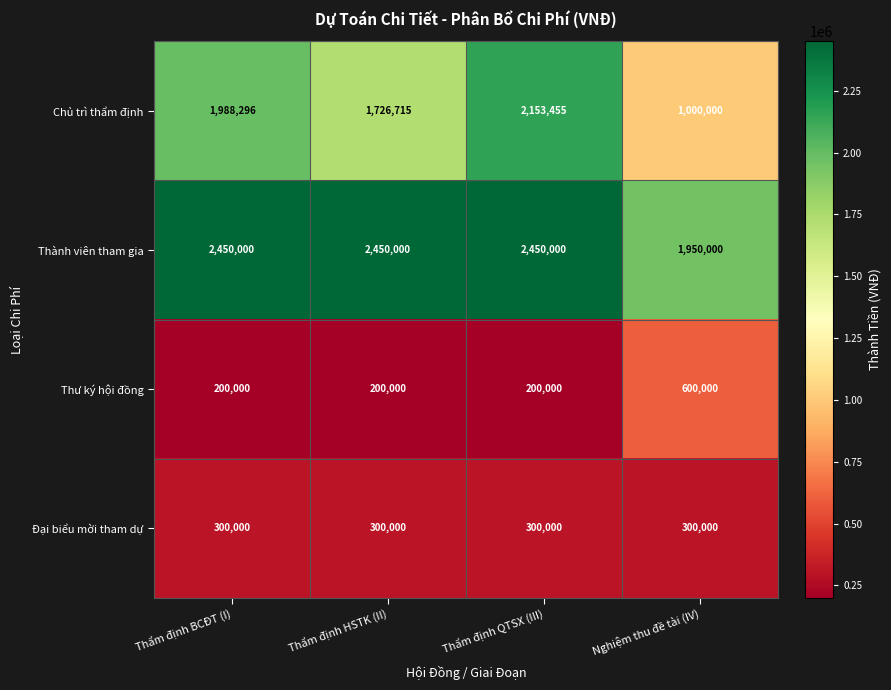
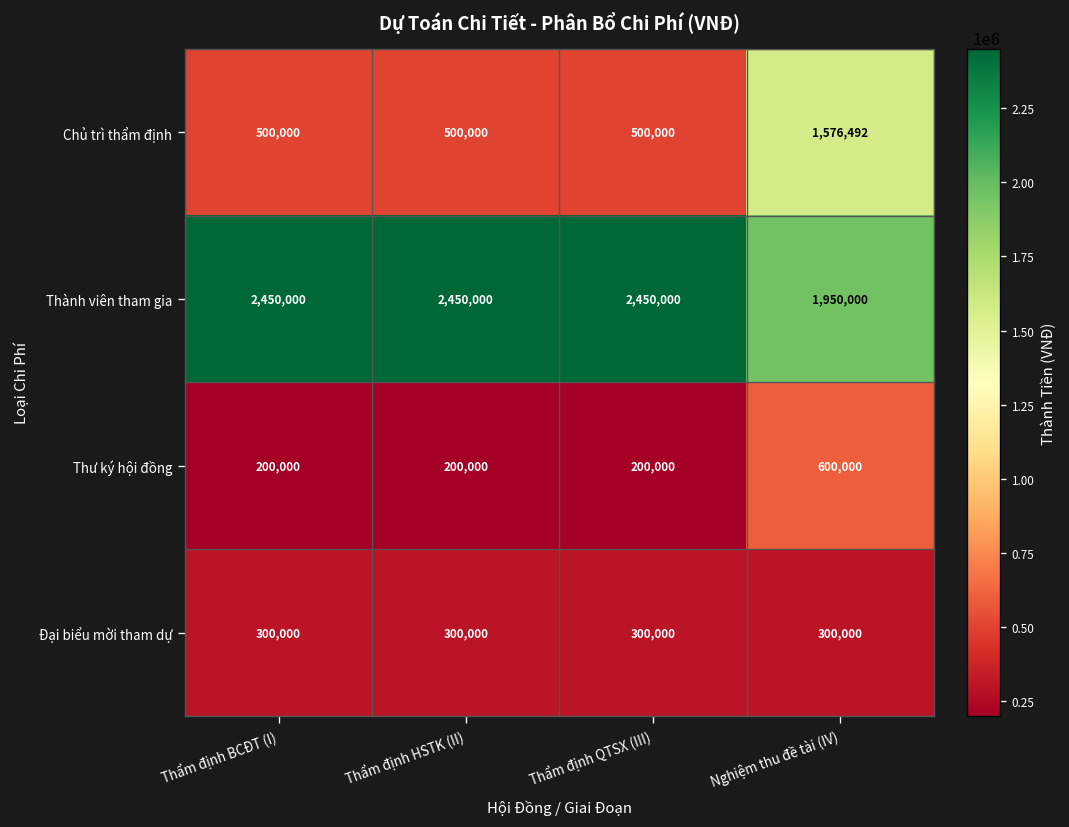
  {
    "Chủ trì thẩm định": {
-     "Thẩm định BCĐT (I)": "1,988,296",
-     "Thẩm định HSTK (II)": "1,726,715",
-     "Thẩm định QTSX (III)": "2,153,455",
-     "Nghiệm thu đề tài (IV)": "1,000,000"
+     "Thẩm định BCĐT (I)": "500,000",
+     "Thẩm định HSTK (II)": "500,000",
+     "Thẩm định QTSX (III)": "500,000",
+     "Nghiệm thu đề tài (IV)": "1,576,492"
    },
    "Thành viên tham gia": {
      "Thẩm định BCĐT (I)": "2,450,000",
      "Thẩm định HSTK (II)": "2,450,000",
      "Thẩm định QTSX (III)": "2,450,000",
      "Nghiệm thu đề tài (IV)": "1,950,000"
    },
    "Thư ký hội đồng": {
      "Thẩm định BCĐT (I)": "200,000",
      "Thẩm định HSTK (II)": "200,000",
      "Thẩm định QTSX (III)": "200,000",
      "Nghiệm thu đề tài (IV)": "600,000"
    },
    "Đại biểu mời tham dự": {
      "Thẩm định BCĐT (I)": "300,000",
      "Thẩm định HSTK (II)": "300,000",
      "Thẩm định QTSX (III)": "300,000",
      "Nghiệm thu đề tài (IV)": "300,000"
    }
  }
